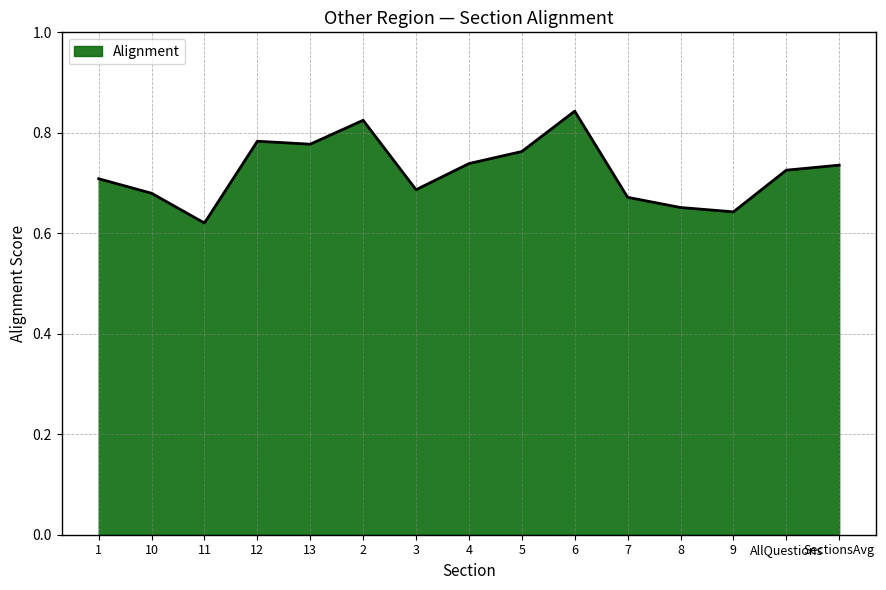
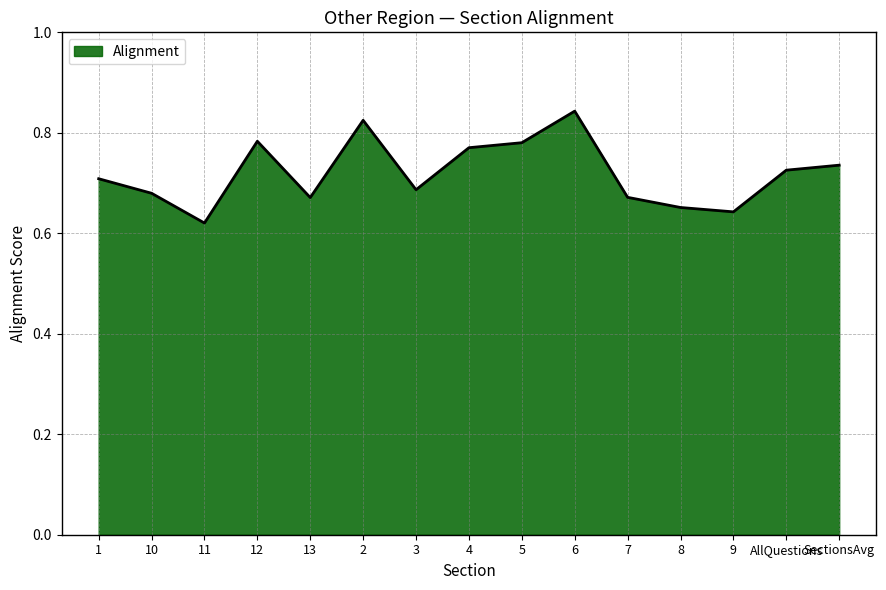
  {
    "1": 0.71,
    "10": 0.68,
    "11": 0.62,
    "12": 0.78,
-   "13": 0.78,
+   "13": 0.67,
    "2": 0.82,
    "3": 0.69,
-   "4": 0.74,
-   "5": 0.76,
+   "4": 0.77,
+   "5": 0.78,
    "6": 0.84,
    "7": 0.67,
    "8": 0.65,
    "9": 0.64
  }
